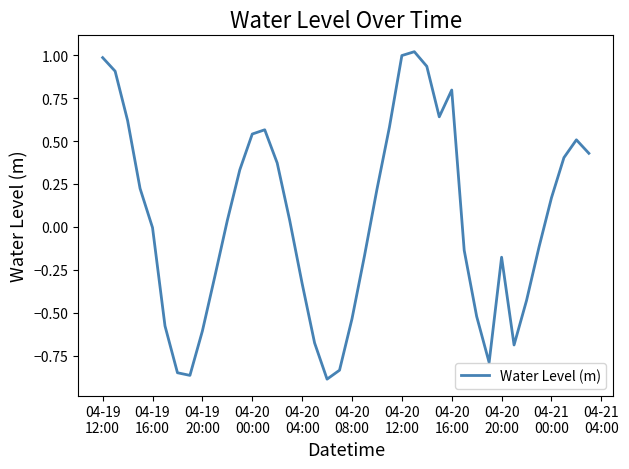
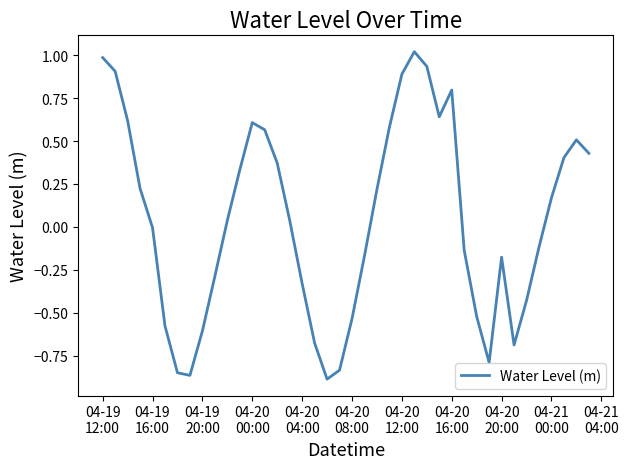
  {
    "04-19 12:00": 0.99,
    "04-19 16:00": 0.00,
    "04-19 20:00": -0.61,
-   "04-20 00:00": 0.54,
+   "04-20 00:00": 0.61,
    "04-20 04:00": -0.33,
    "04-20 08:00": -0.54,
-   "04-20 12:00": 1.00,
+   "04-20 12:00": 0.89,
    "04-20 16:00": 0.80,
    "04-20 20:00": -0.18,
    "04-21 00:00": 0.17
  }
